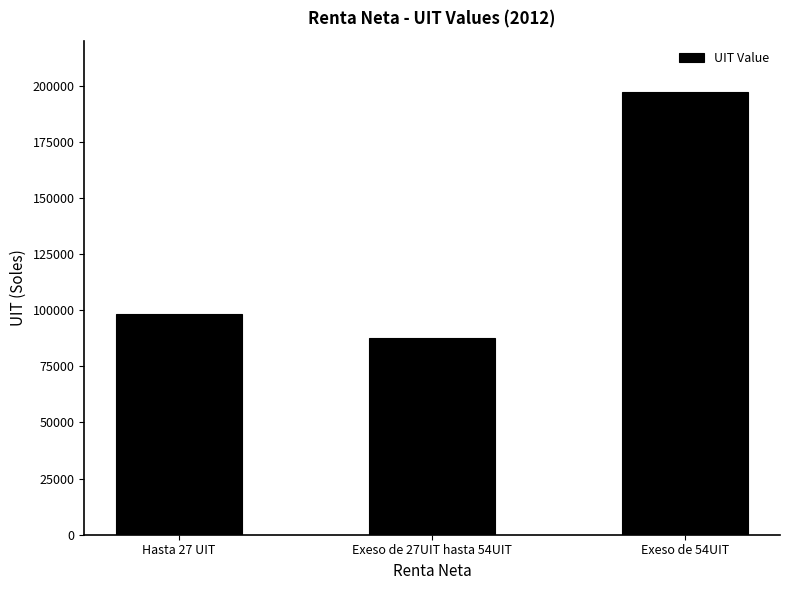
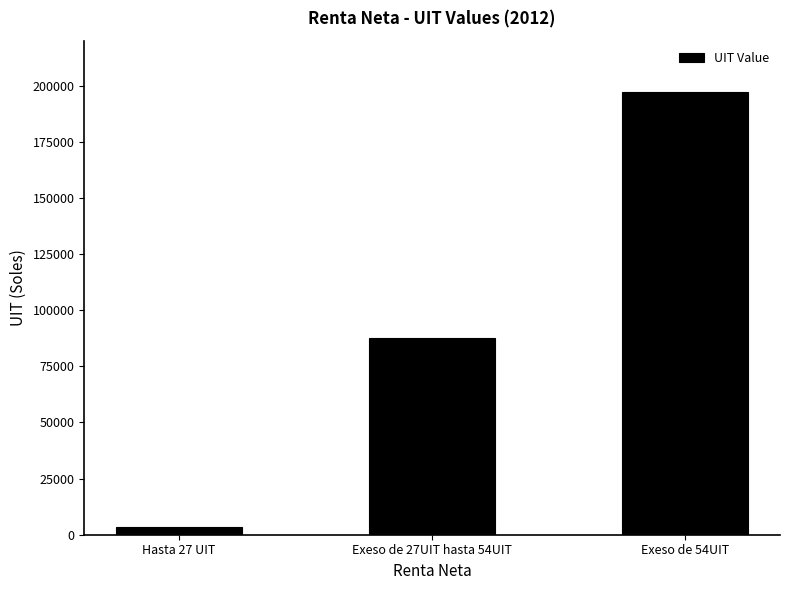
  {
-   "Hasta 27 UIT": 98000,
+   "Hasta 27 UIT": 4000,
    "Exeso de 27UIT hasta 54UIT": 88000,
    "Exeso de 54UIT": 197000
  }
